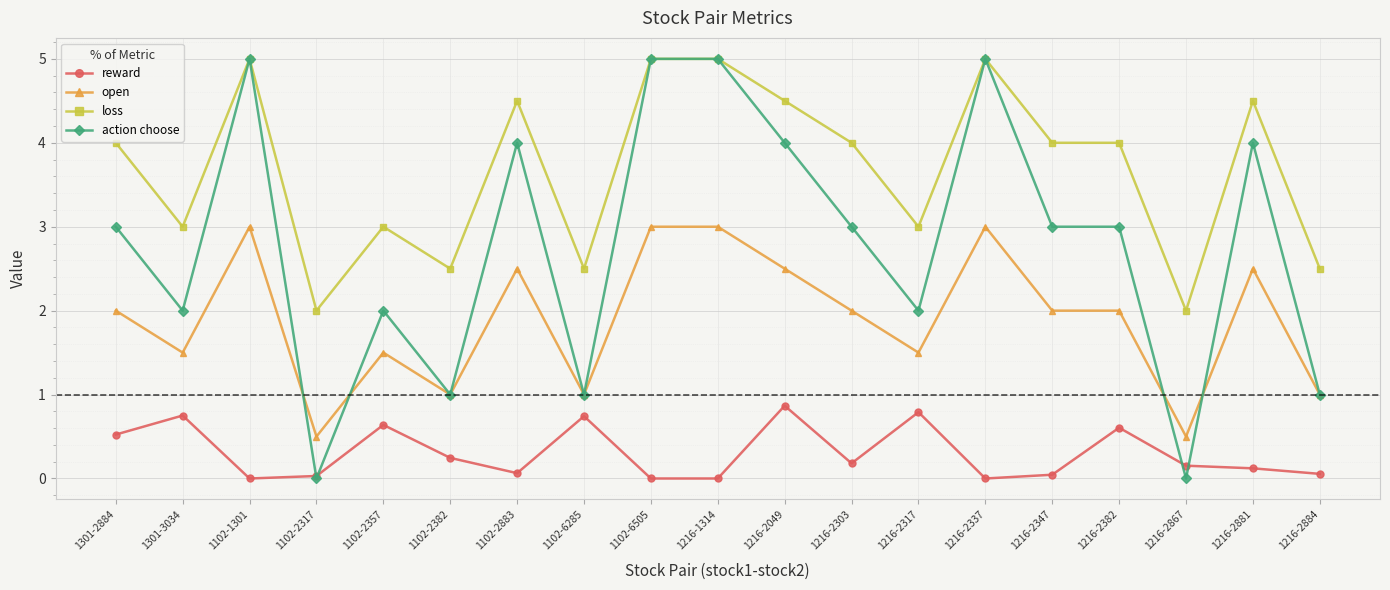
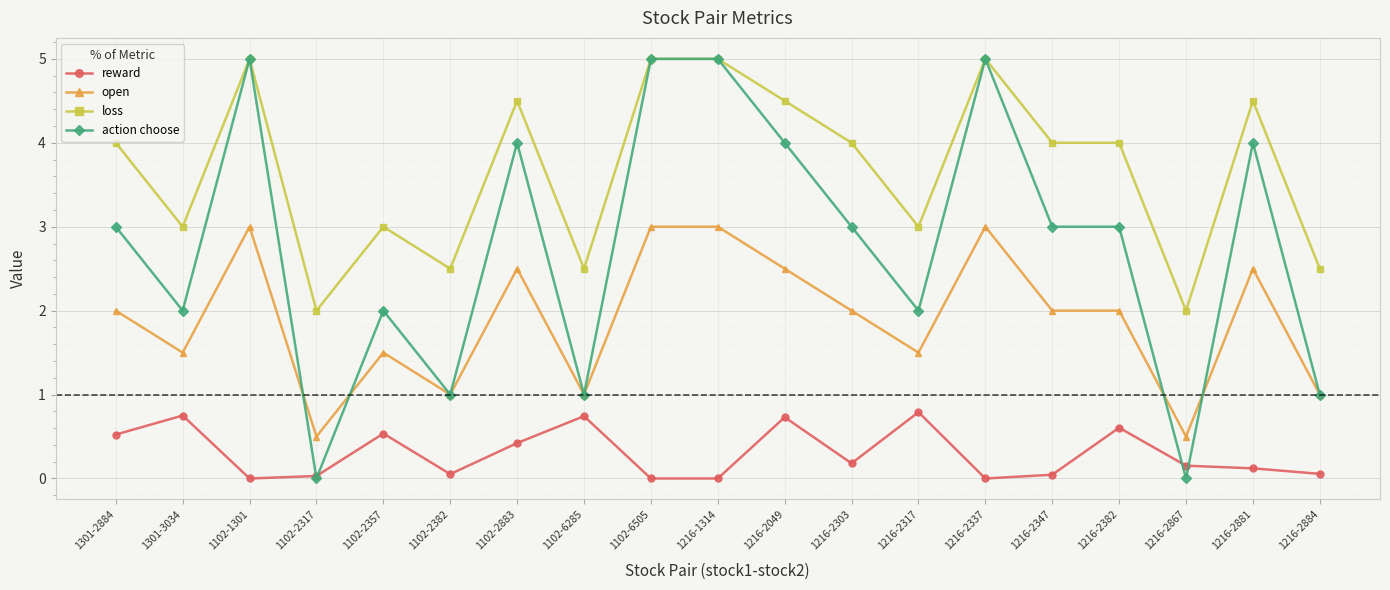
  {
    "reward": {
      "1301-2884": 0.5,
      "1301-3034": 0.8,
      "1102-1301": 0.0,
-     "1102-2357": 0.6,
-     "1102-2382": 0.2,
-     "1102-2883": 0.1,
+     "1102-2357": 0.5,
+     "1102-2382": 0.1,
+     "1102-2883": 0.4,
      "1102-6285": 0.7,
      "1102-6505": 0.0,
      "1216-1314": 0.0,
-     "1216-2049": 0.9,
+     "1216-2049": 0.7,
      "1216-2303": 0.2,
      "1216-2317": 0.8,
      "1216-2337": 0.0,
      "1216-2347": 0.0,
      "1216-2382": 0.6,
      "1216-2867": 0.2,
      "1216-2881": 0.1,
      "1216-2884": 0.1
    },
    "action choose": {
      "1301-2884": 3.0,
      "1301-3034": 2.0,
      "1102-2357": 2.0,
      "1102-2883": 4.0,
      "1216-2049": 4.0,
      "1216-2303": 3.0,
      "1216-2317": 2.0,
      "1216-2347": 3.0,
      "1216-2382": 3.0,
      "1216-2867": 0.0,
      "1216-2881": 4.0
    }
  }
